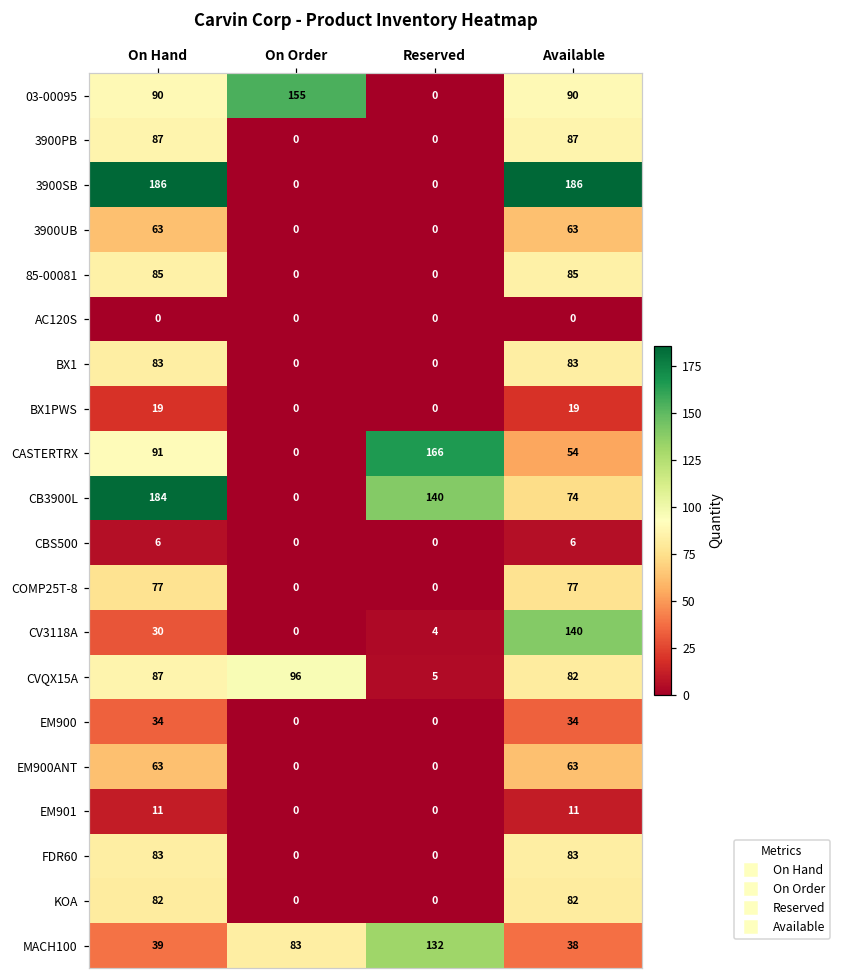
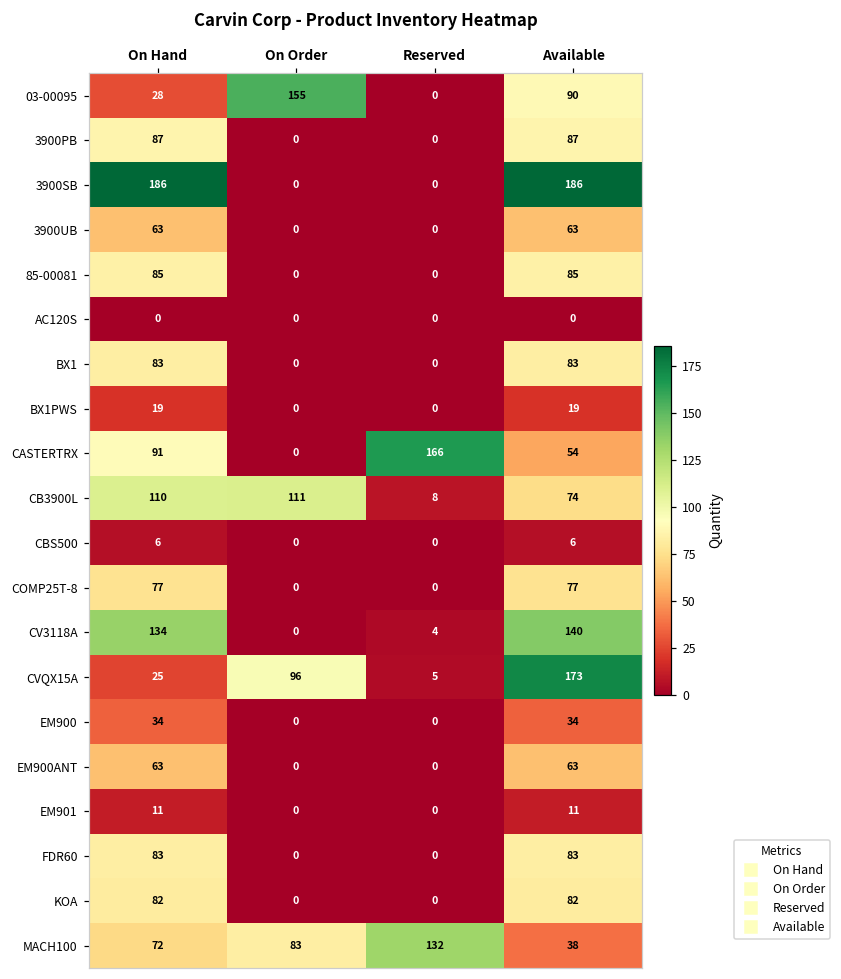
  {
    "03-00095": {
-     "On Hand": 90,
+     "On Hand": 28,
      "On Order": 155,
      "Reserved": 0,
      "Available": 90
    },
    "3900PB": {
      "On Hand": 87,
      "On Order": 0,
      "Reserved": 0,
      "Available": 87
    },
    "3900SB": {
      "On Hand": 186,
      "On Order": 0,
      "Reserved": 0,
      "Available": 186
    },
    "3900UB": {
      "On Hand": 63,
      "On Order": 0,
      "Reserved": 0,
      "Available": 63
    },
    "85-00081": {
      "On Hand": 85,
      "On Order": 0,
      "Reserved": 0,
      "Available": 85
    },
    "AC120S": {
      "On Hand": 0,
      "On Order": 0,
      "Reserved": 0,
      "Available": 0
    },
    "BX1": {
      "On Hand": 83,
      "On Order": 0,
      "Reserved": 0,
      "Available": 83
    },
    "BX1PWS": {
      "On Hand": 19,
      "On Order": 0,
      "Reserved": 0,
      "Available": 19
    },
    "CASTERTRX": {
      "On Hand": 91,
      "On Order": 0,
      "Reserved": 166,
      "Available": 54
    },
    "CB3900L": {
-     "On Hand": 184,
-     "On Order": 0,
-     "Reserved": 140,
+     "On Hand": 110,
+     "On Order": 111,
+     "Reserved": 8,
      "Available": 74
    },
    "CBS500": {
      "On Hand": 6,
      "On Order": 0,
      "Reserved": 0,
      "Available": 6
    },
    "COMP25T-8": {
      "On Hand": 77,
      "On Order": 0,
      "Reserved": 0,
      "Available": 77
    },
    "CV3118A": {
-     "On Hand": 30,
+     "On Hand": 134,
      "On Order": 0,
      "Reserved": 4,
      "Available": 140
    },
    "CVQX15A": {
-     "On Hand": 87,
+     "On Hand": 25,
      "On Order": 96,
      "Reserved": 5,
-     "Available": 82
+     "Available": 173
    },
    "EM900": {
      "On Hand": 34,
      "On Order": 0,
      "Reserved": 0,
      "Available": 34
    },
    "EM900ANT": {
      "On Hand": 63,
      "On Order": 0,
      "Reserved": 0,
      "Available": 63
    },
    "EM901": {
      "On Hand": 11,
      "On Order": 0,
      "Reserved": 0,
      "Available": 11
    },
    "FDR60": {
      "On Hand": 83,
      "On Order": 0,
      "Reserved": 0,
      "Available": 83
    },
    "KOA": {
      "On Hand": 82,
      "On Order": 0,
      "Reserved": 0,
      "Available": 82
    },
    "MACH100": {
-     "On Hand": 39,
+     "On Hand": 72,
      "On Order": 83,
      "Reserved": 132,
      "Available": 38
    }
  }
